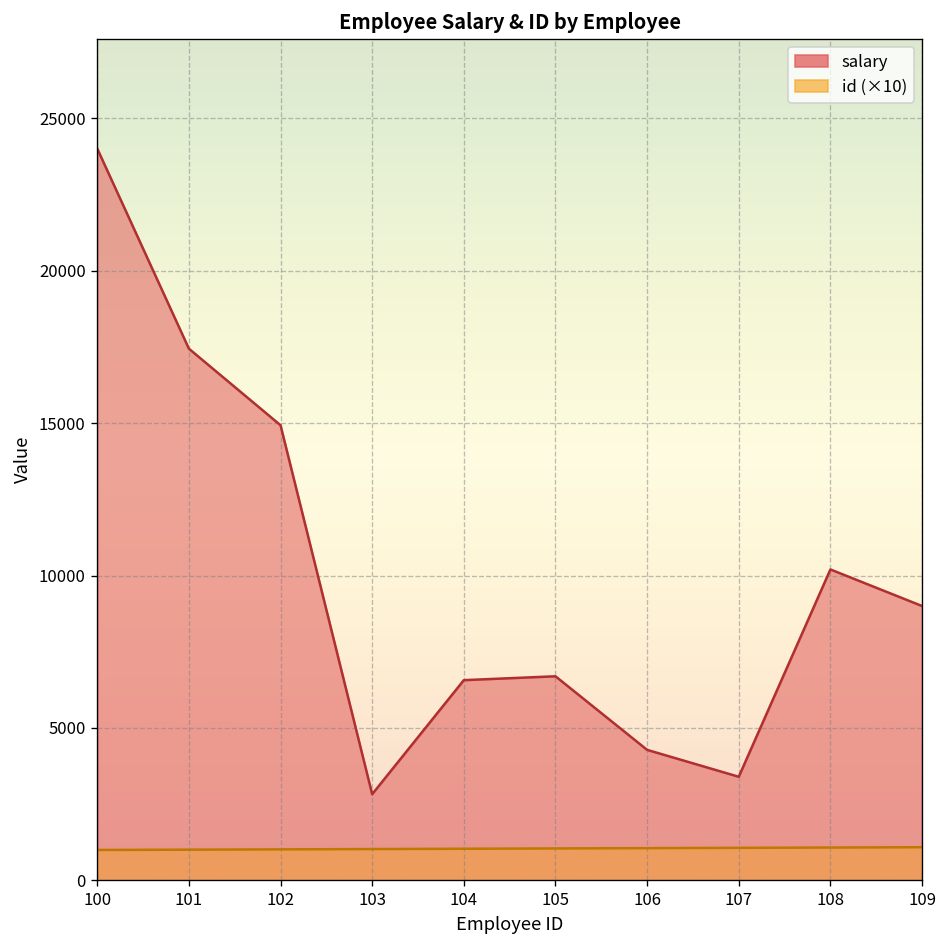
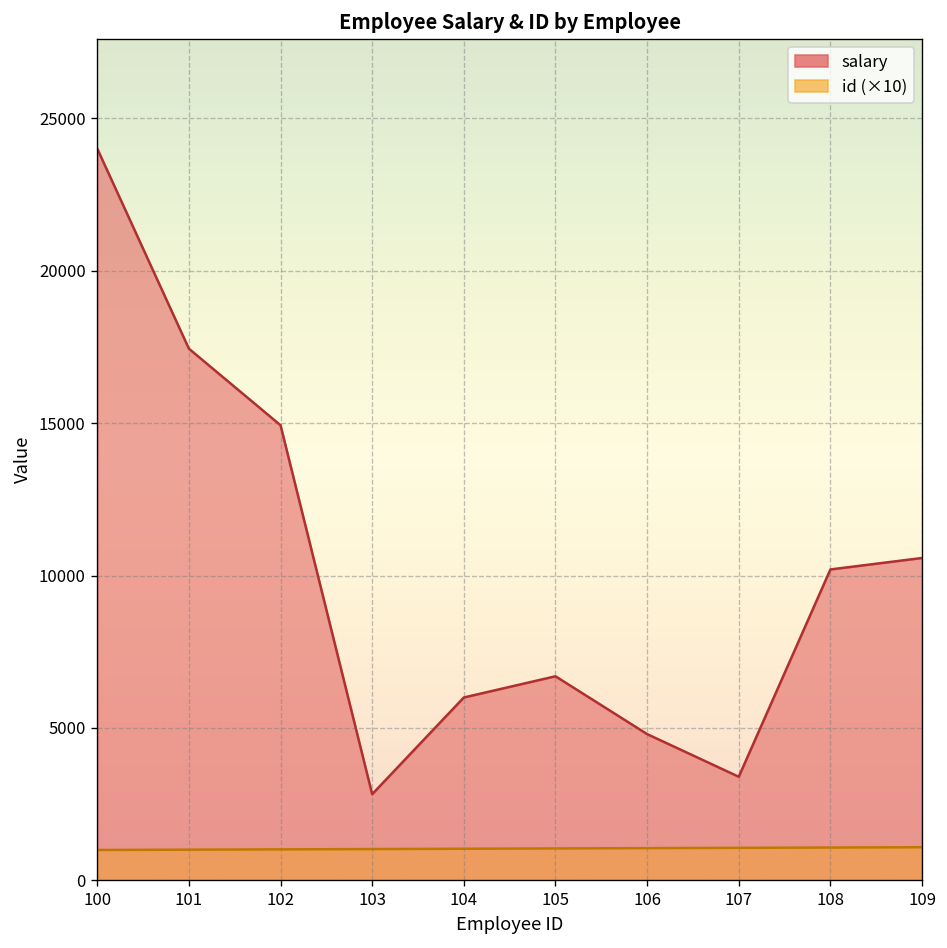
  {
    "salary": {
      "100": 24000,
      "101": 17400,
      "102": 14900,
      "103": 2800,
-     "104": 6600,
+     "104": 6000,
      "105": 6700,
-     "106": 4300,
+     "106": 4800,
      "107": 3400,
      "108": 10200,
-     "109": 9000
+     "109": 10600
    },
    "id (×10)": {
      "100": 1000,
      "101": 1000,
      "102": 1000,
      "103": 1000,
      "104": 1000,
      "105": 1100,
      "106": 1100,
      "107": 1100,
      "108": 1100,
      "109": 1100
    }
  }
